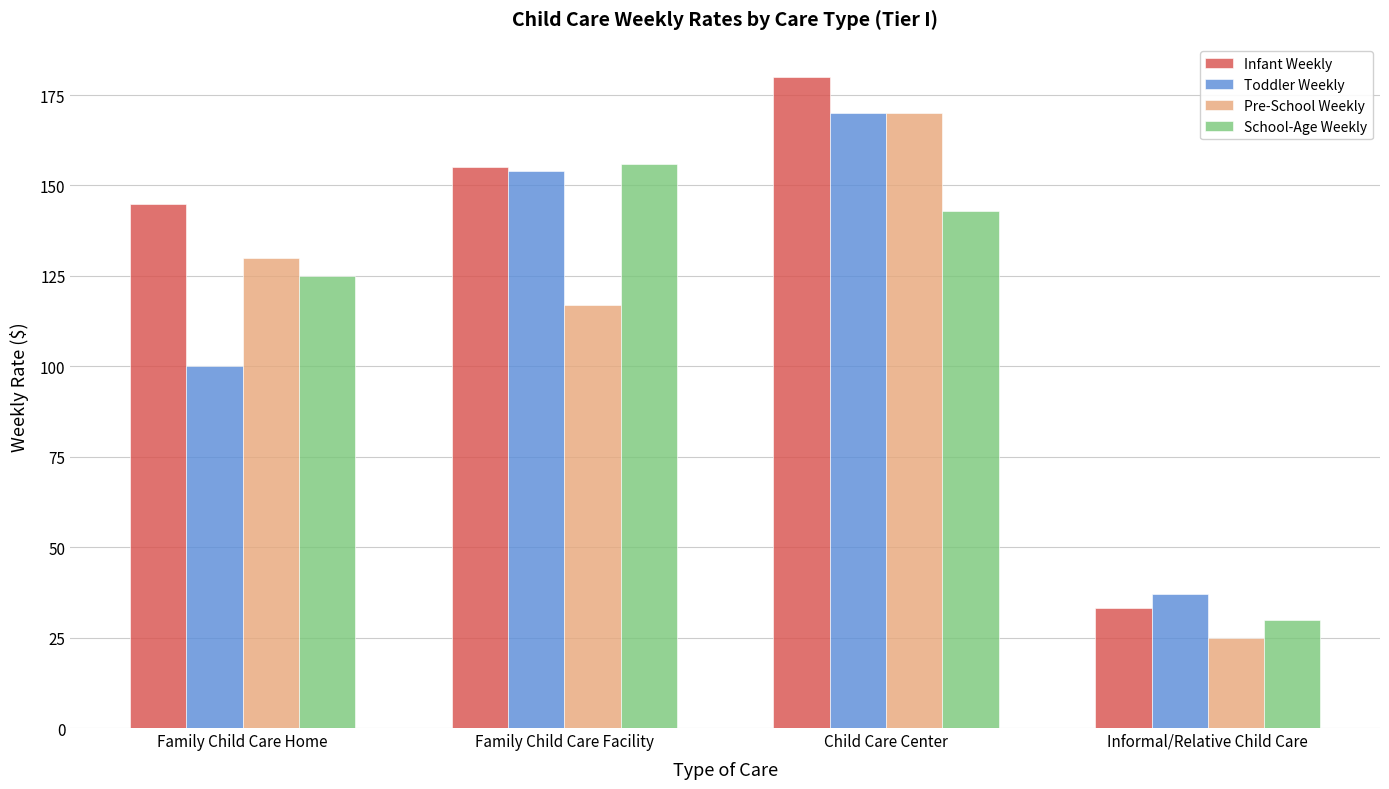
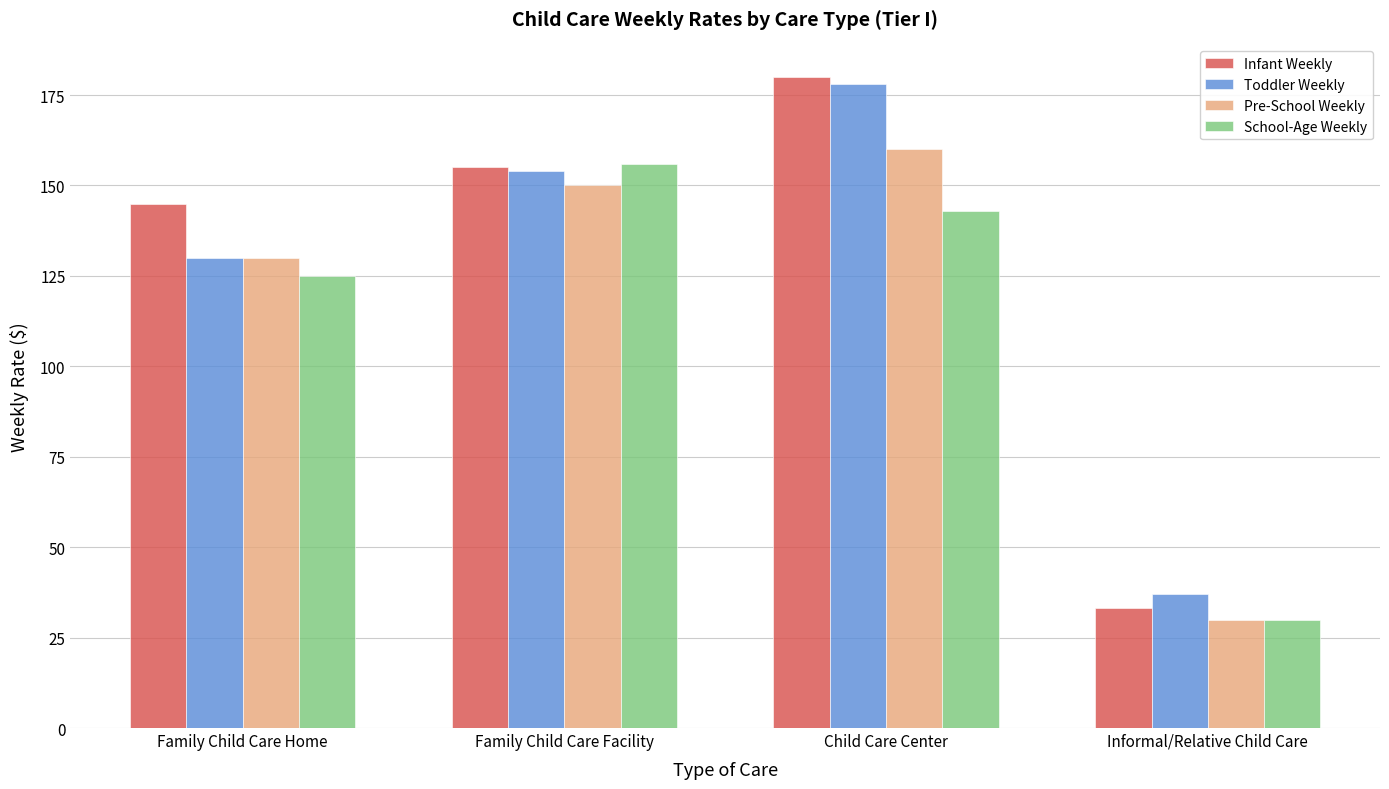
  {
    "Infant Weekly": {
      "Family Child Care Home": 145,
      "Family Child Care Facility": 155,
      "Child Care Center": 180,
      "Informal/Relative Child Care": 33
    },
    "Toddler Weekly": {
-     "Family Child Care Home": 100,
+     "Family Child Care Home": 130,
      "Family Child Care Facility": 154,
-     "Child Care Center": 170,
+     "Child Care Center": 178,
      "Informal/Relative Child Care": 37
    },
    "Pre-School Weekly": {
      "Family Child Care Home": 130,
-     "Family Child Care Facility": 117,
-     "Child Care Center": 170,
-     "Informal/Relative Child Care": 25
+     "Family Child Care Facility": 150,
+     "Child Care Center": 160,
+     "Informal/Relative Child Care": 30
    },
    "School-Age Weekly": {
      "Family Child Care Home": 125,
      "Family Child Care Facility": 156,
      "Child Care Center": 143,
      "Informal/Relative Child Care": 30
    }
  }
